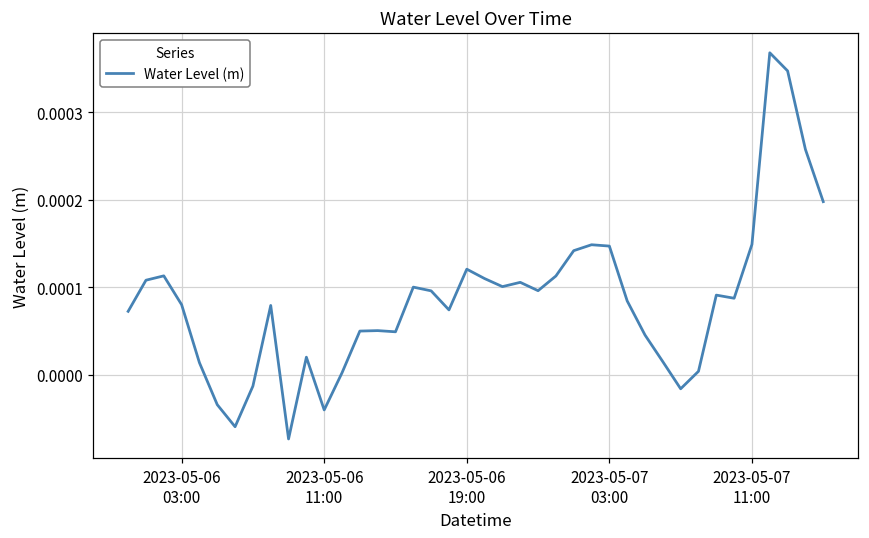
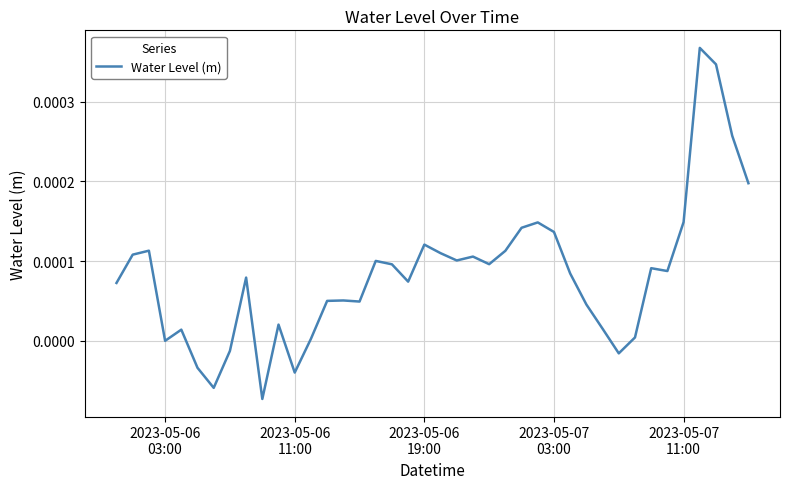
  {
-   "2023-05-06 03:00": 0.0001,
+   "2023-05-06 03:00": 0.0000,
    "2023-05-06 11:00": -0.00004,
    "2023-05-06 19:00": 0.00012,
-   "2023-05-07 03:00": 0.00015,
+   "2023-05-07 03:00": 0.00014,
    "2023-05-07 11:00": 0.00015
  }
